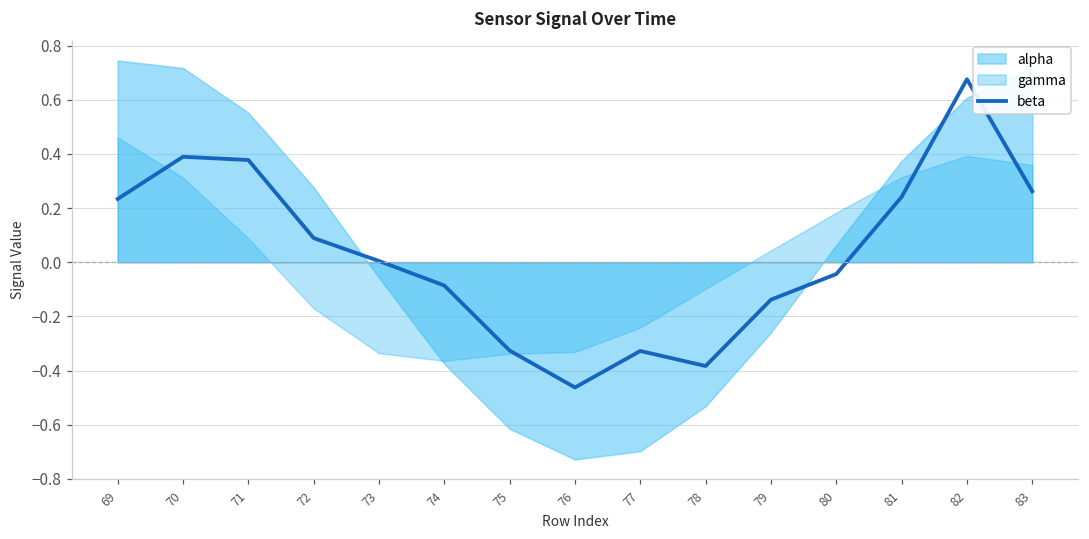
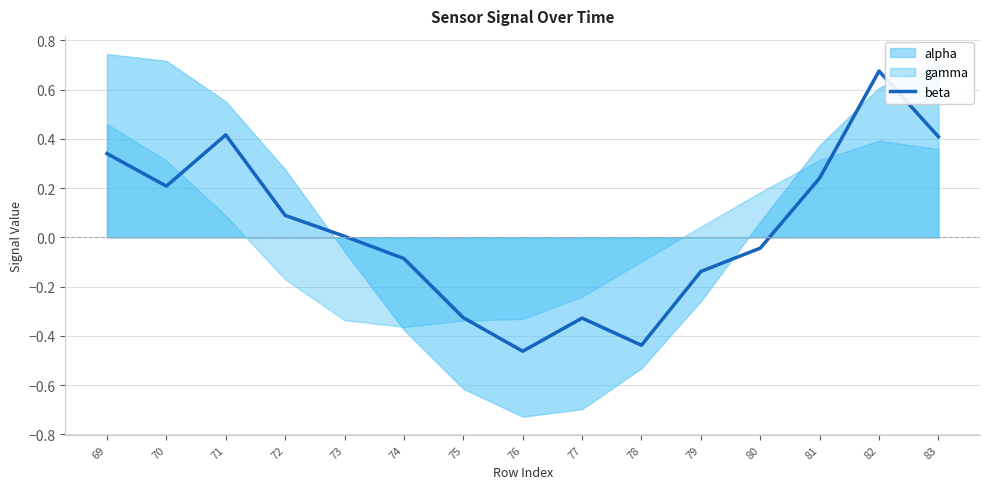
  {
    "beta": {
-     "69": 0.23,
-     "70": 0.39,
-     "71": 0.38,
+     "69": 0.34,
+     "70": 0.21,
+     "71": 0.42,
      "72": 0.09,
      "74": -0.09,
      "75": -0.33,
      "76": -0.46,
      "77": -0.33,
-     "78": -0.38,
+     "78": -0.44,
      "79": -0.14,
      "80": -0.04,
      "81": 0.24,
      "82": 0.68,
-     "83": 0.26
+     "83": 0.41
    }
  }
